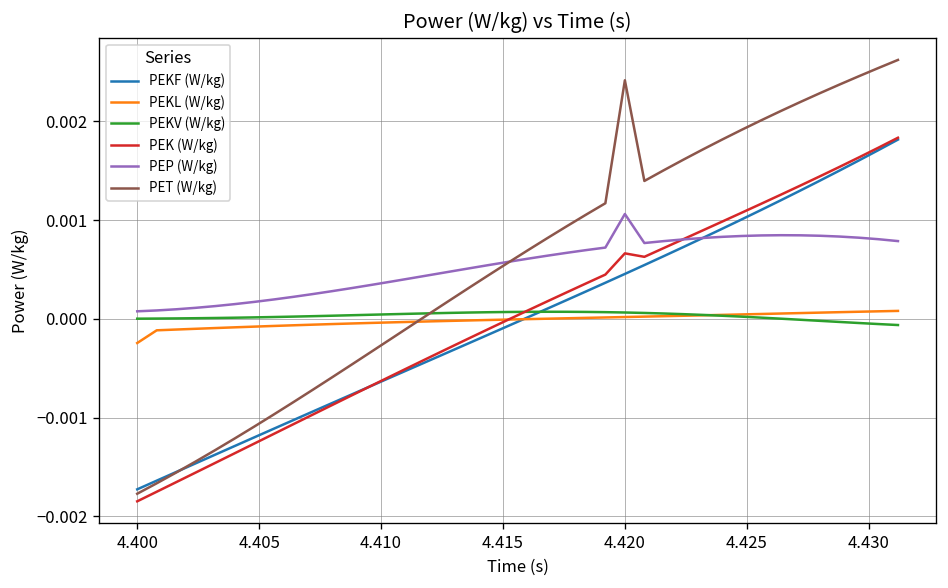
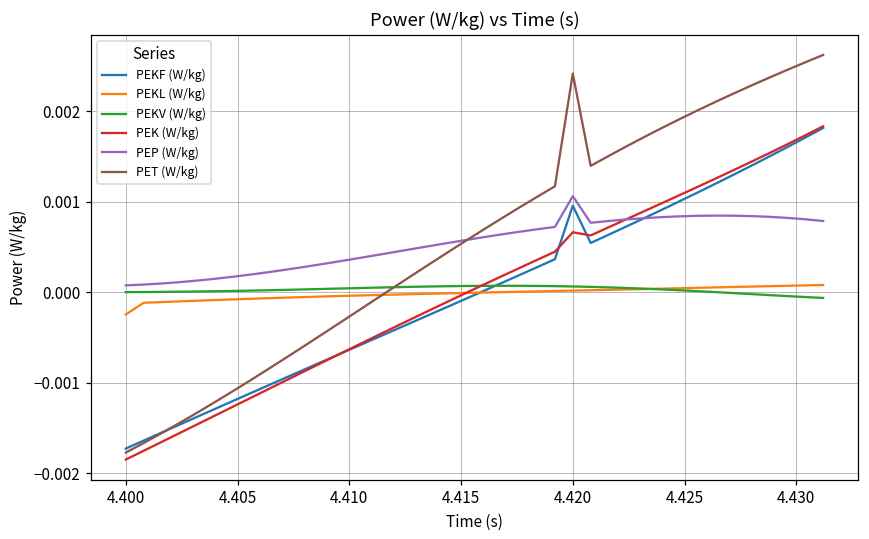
  {
    "PEKF (W/kg)": {
      "4.400": -0.0017,
-     "4.420": 0.0005
+     "4.420": 0.0010
    },
    "PEKL (W/kg)": {
      "4.400": -0.0002,
      "4.420": 0.0000
    },
    "PEKV (W/kg)": {
      "4.400": 0.0000,
      "4.420": 0.0001
    },
    "PEK (W/kg)": {
      "4.400": -0.0018,
      "4.420": 0.0007
    },
    "PEP (W/kg)": {
      "4.400": 0.0001,
      "4.420": 0.0011
    },
    "PET (W/kg)": {
      "4.400": -0.0018,
      "4.420": 0.0024
    }
  }
